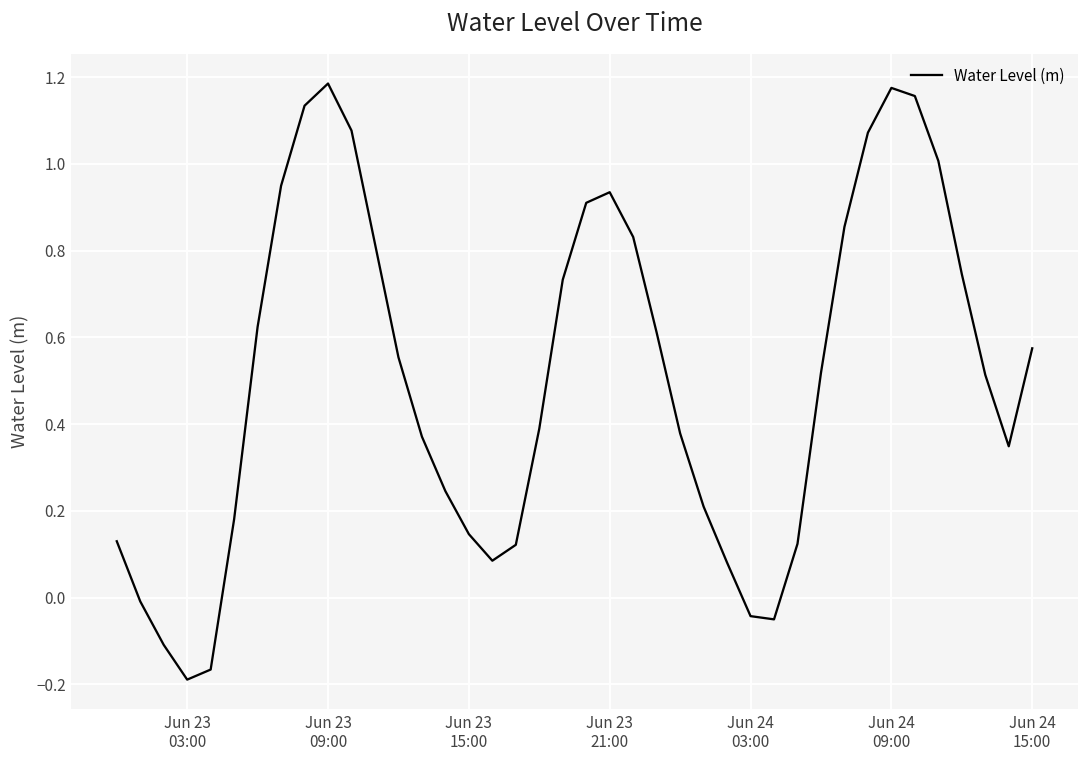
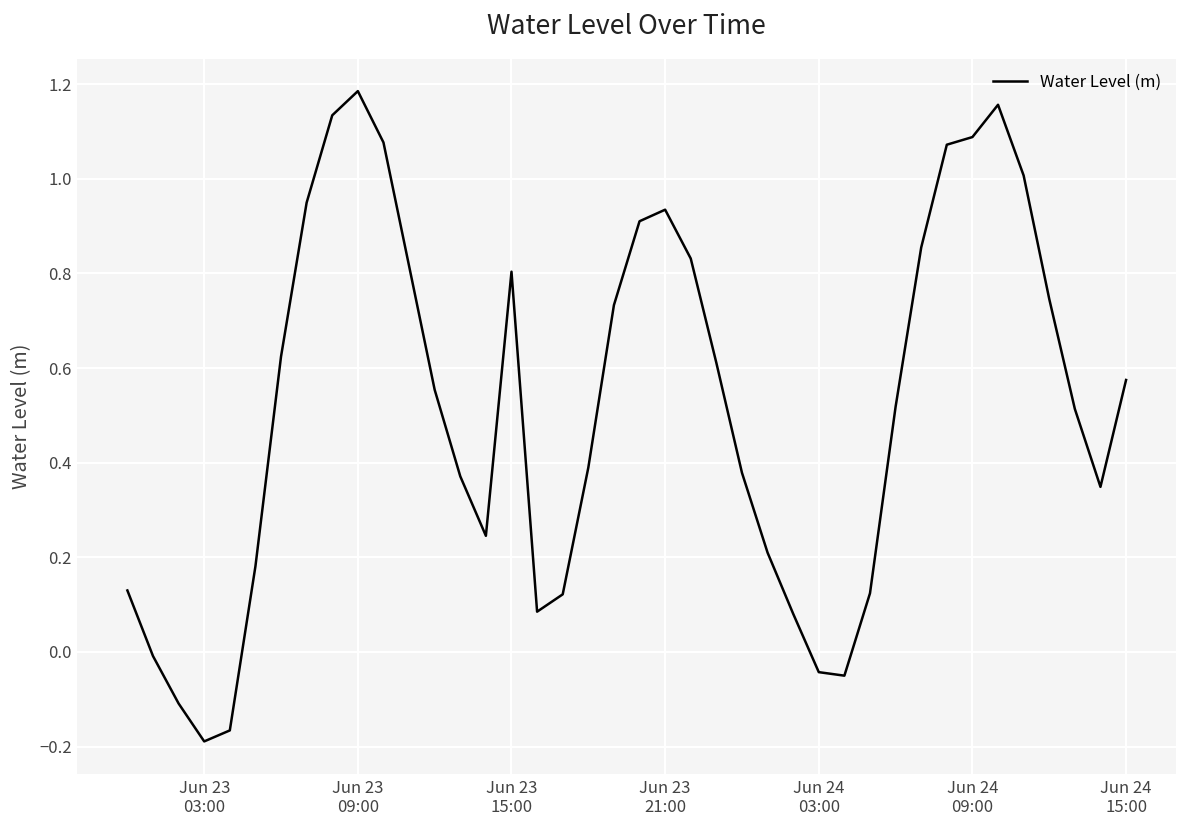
  {
    "Jun 23 03:00": -0.19,
    "Jun 23 09:00": 1.19,
-   "Jun 23 15:00": 0.15,
+   "Jun 23 15:00": 0.80,
    "Jun 23 21:00": 0.93,
    "Jun 24 03:00": -0.04,
-   "Jun 24 09:00": 1.18,
+   "Jun 24 09:00": 1.09,
    "Jun 24 15:00": 0.57
  }
